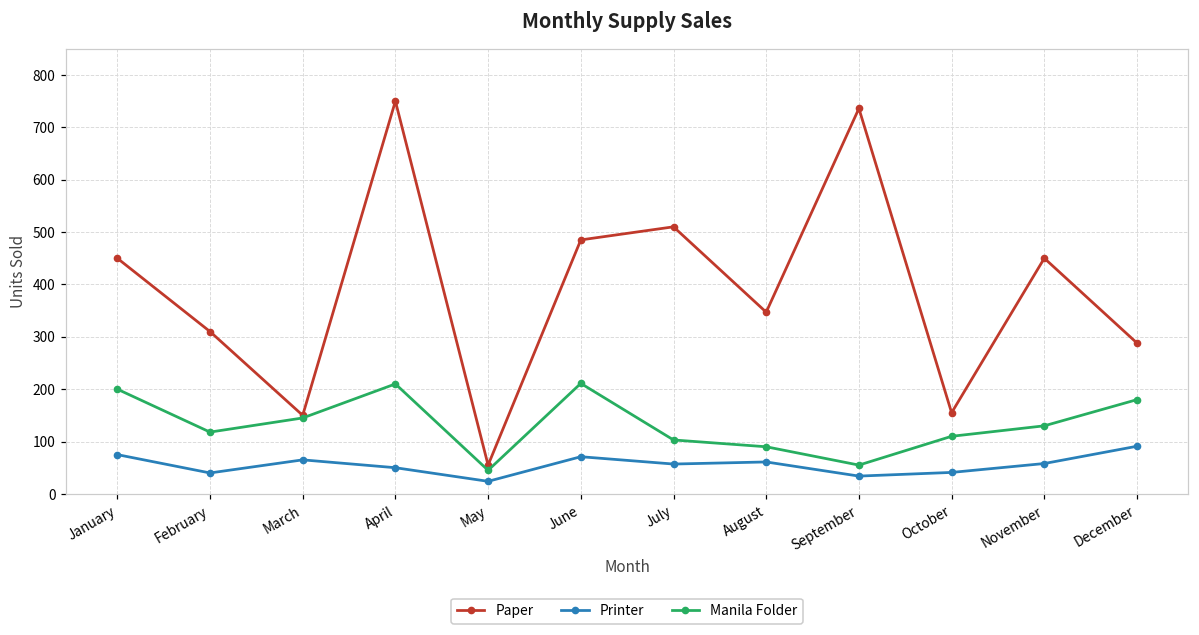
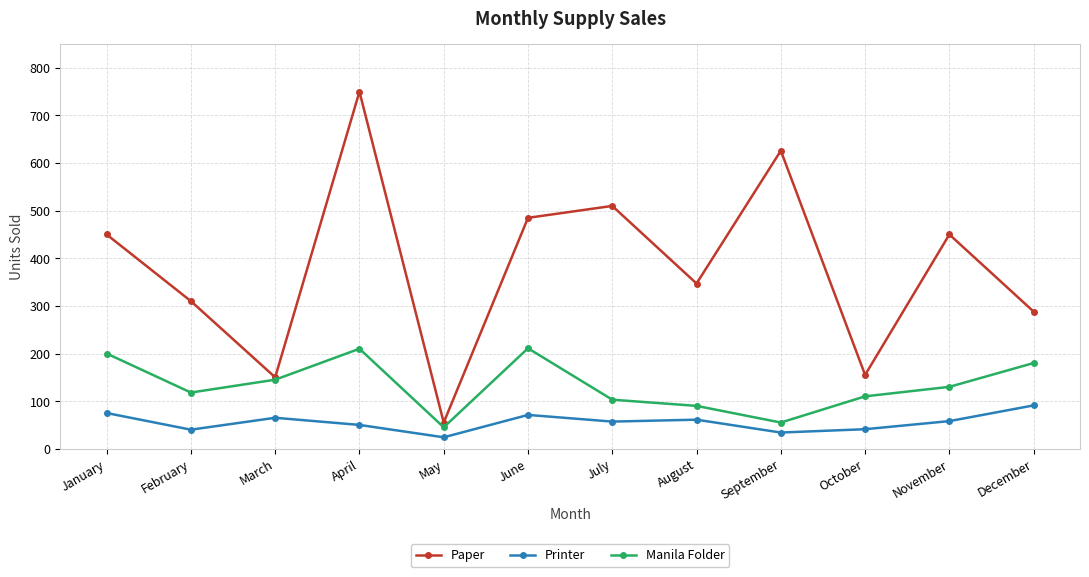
  {
    "Paper": {
      "January": 450,
      "February": 310,
      "April": 750,
      "May": 60,
      "June": 490,
      "July": 510,
      "August": 350,
-     "September": 740,
+     "September": 630,
      "October": 160,
      "November": 450,
      "December": 290
    },
    "Printer": {
      "January": 80,
      "February": 40,
      "March": 70,
      "April": 50,
      "May": 20,
      "June": 70,
      "July": 60,
      "August": 60,
      "September": 30,
      "October": 40,
      "November": 60,
      "December": 90
    },
    "Manila Folder": {
      "January": 200,
      "February": 120,
      "April": 210,
      "May": 50,
      "June": 210,
      "July": 100,
      "August": 90,
      "September": 60,
      "October": 110,
      "November": 130,
      "December": 180
    }
  }
